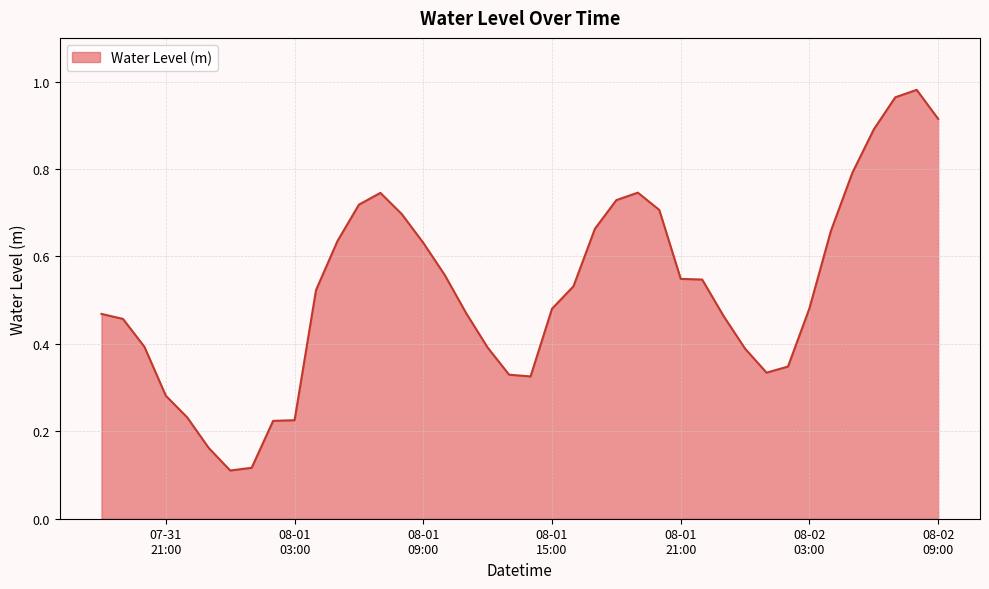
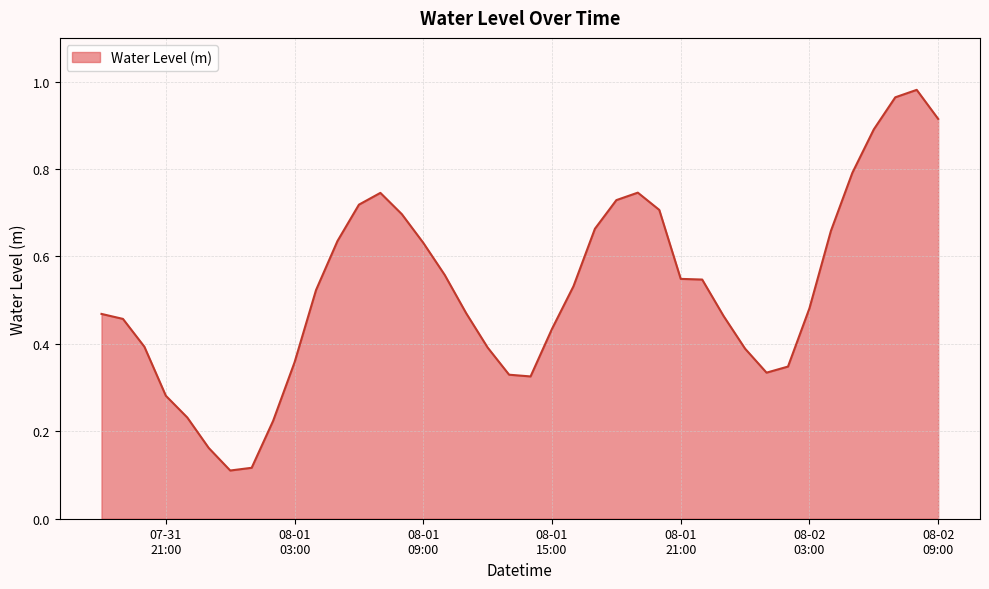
  {
    "07-31 21:00": 0.28,
-   "08-01 03:00": 0.23,
+   "08-01 03:00": 0.36,
    "08-01 09:00": 0.63,
-   "08-01 15:00": 0.48,
+   "08-01 15:00": 0.43,
    "08-01 21:00": 0.55,
    "08-02 03:00": 0.48,
    "08-02 09:00": 0.91
  }
